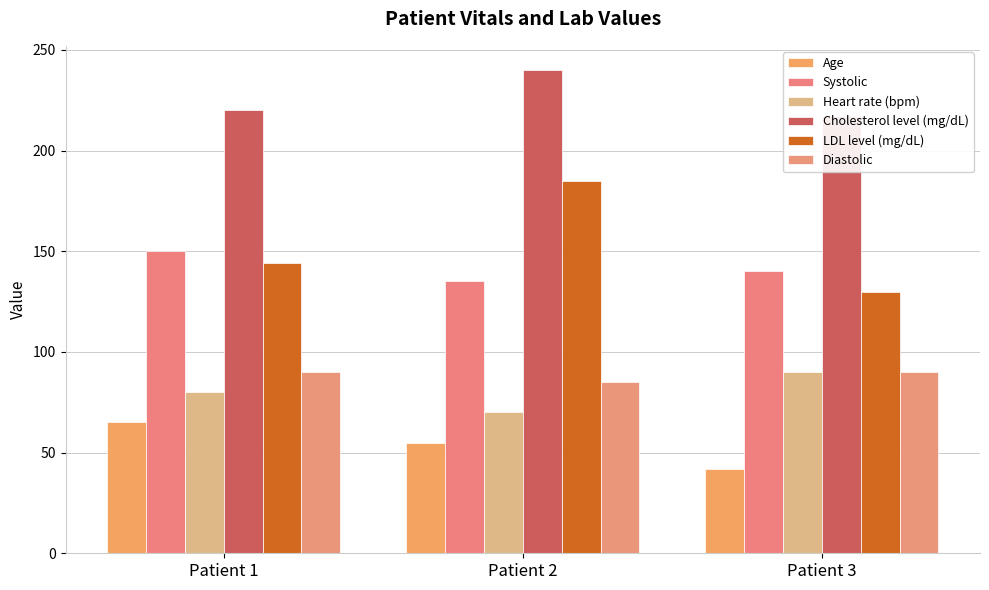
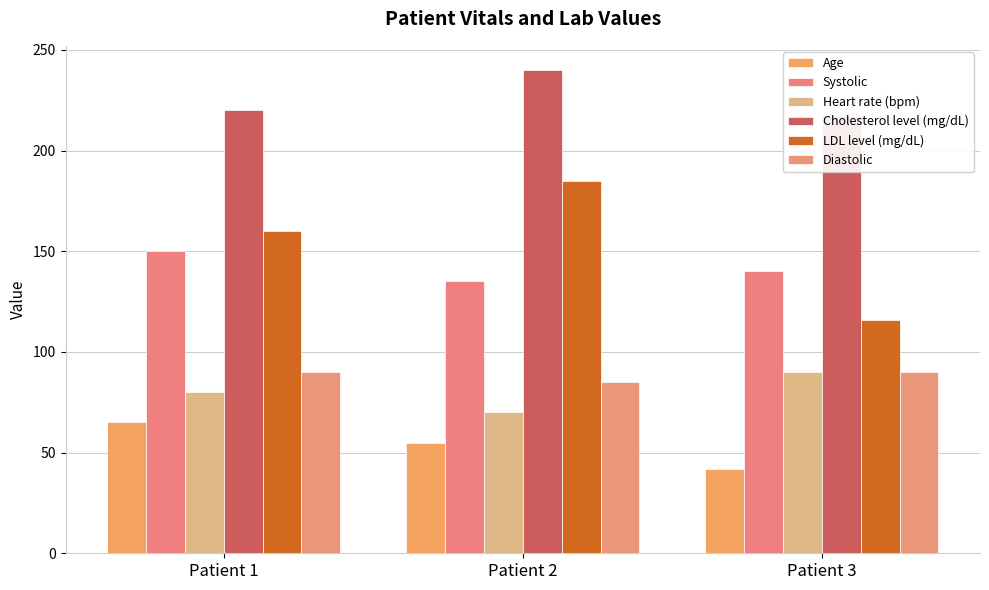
  {
    "Cholesterol level (mg/dL)": {
      "Patient 1": 220,
      "Patient 2": 240
    },
    "LDL level (mg/dL)": {
-     "Patient 1": 144,
+     "Patient 1": 160,
      "Patient 2": 185,
-     "Patient 3": 130
+     "Patient 3": 116
    }
  }
